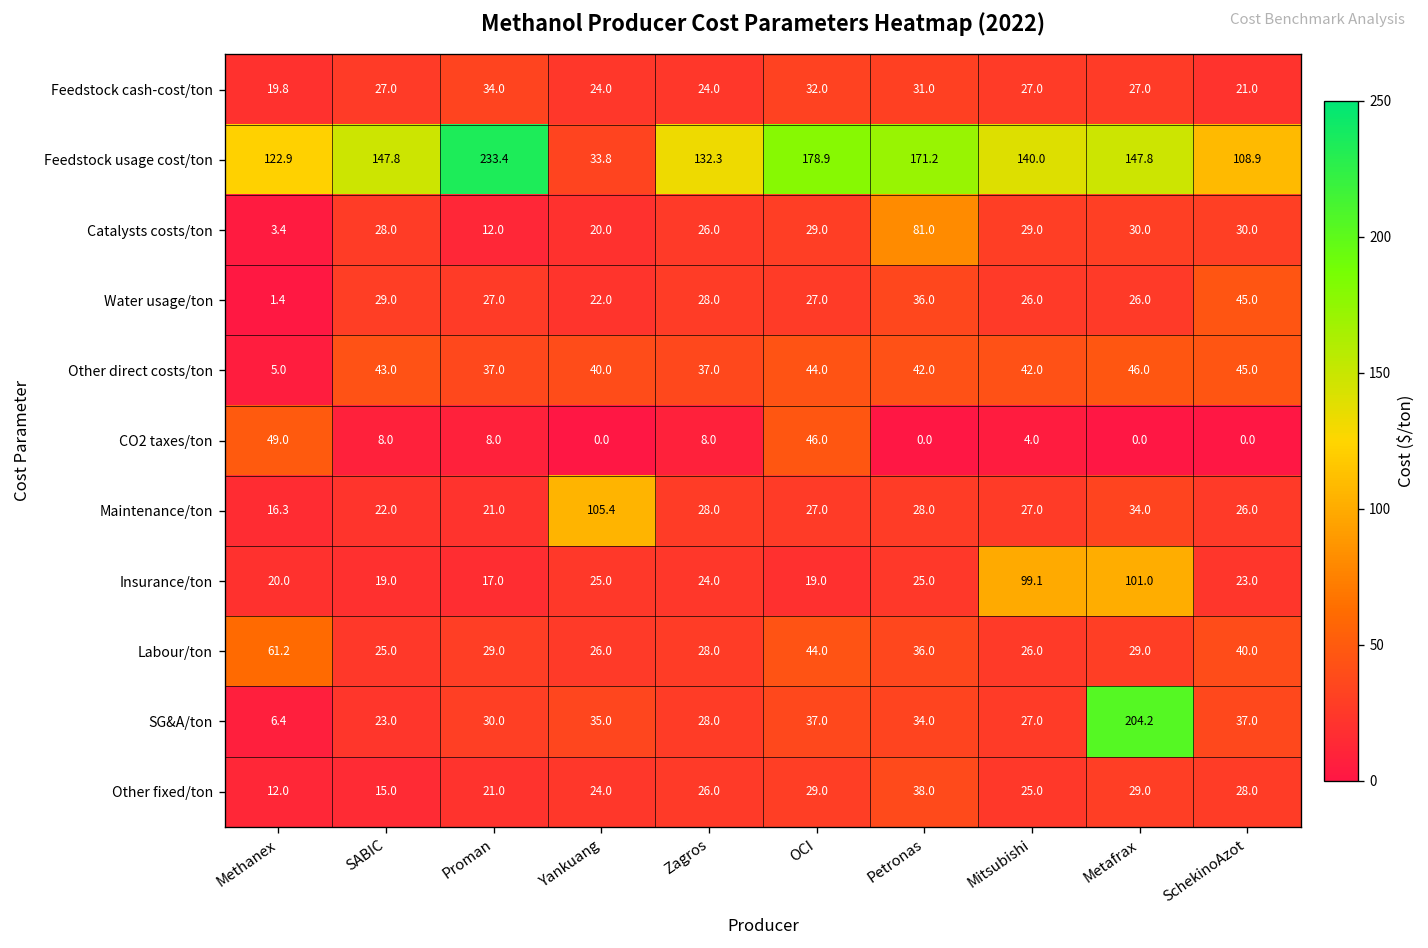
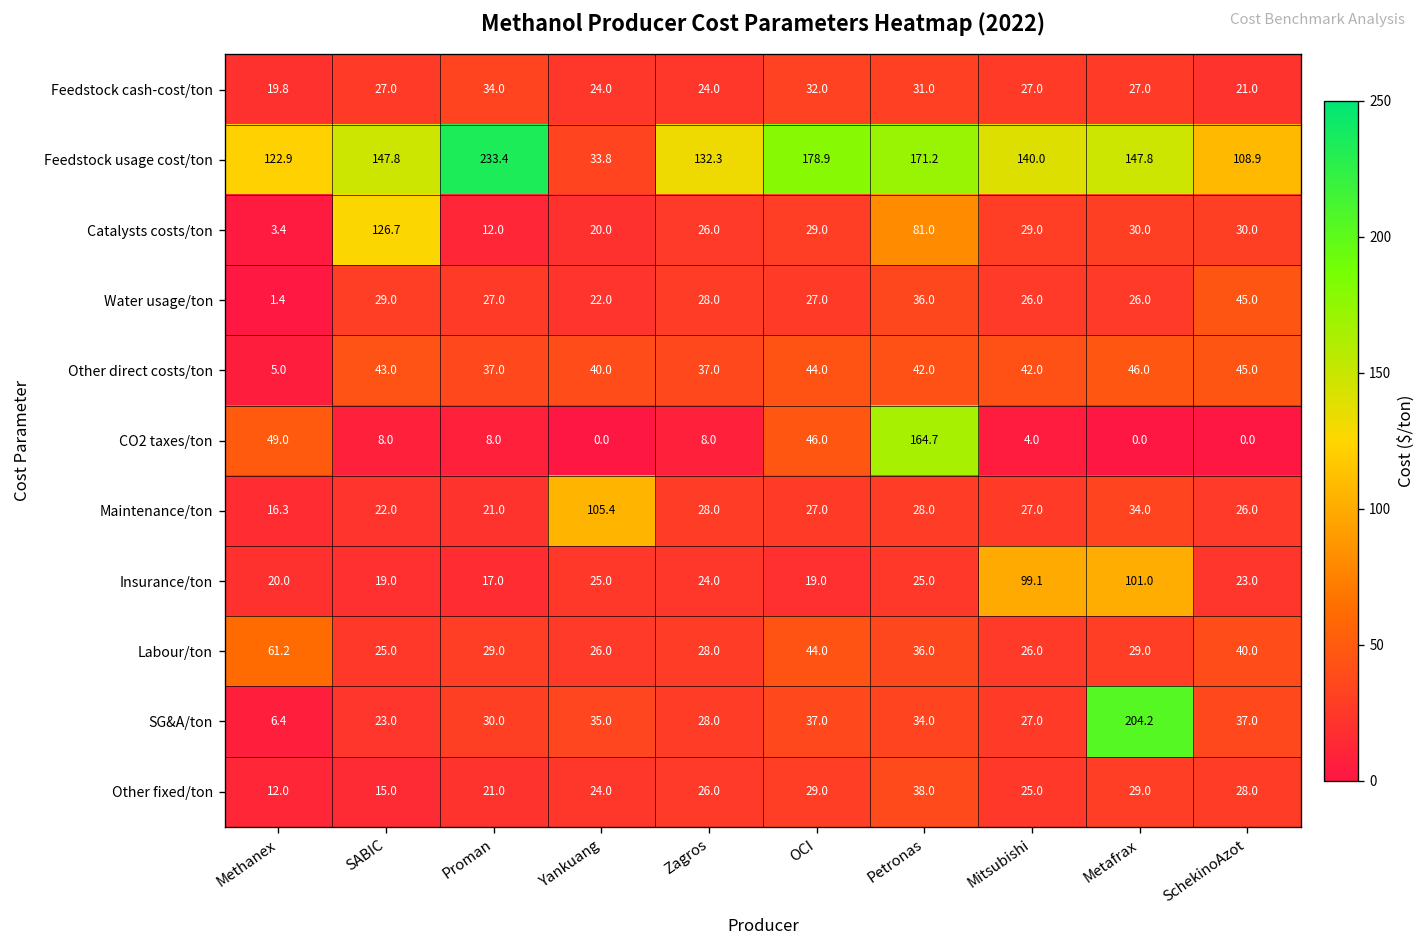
  {
    "Feedstock cash-cost/ton": {
      "Methanex": 19.8,
      "SABIC": 27.0,
      "Proman": 34.0,
      "Yankuang": 24.0,
      "Zagros": 24.0,
      "OCI": 32.0,
      "Petronas": 31.0,
      "Mitsubishi": 27.0,
      "Metafrax": 27.0,
      "SchekinoAzot": 21.0
    },
    "Feedstock usage cost/ton": {
      "Methanex": 122.9,
      "SABIC": 147.8,
      "Proman": 233.4,
      "Yankuang": 33.8,
      "Zagros": 132.3,
      "OCI": 178.9,
      "Petronas": 171.2,
      "Mitsubishi": 140.0,
      "Metafrax": 147.8,
      "SchekinoAzot": 108.9
    },
    "Catalysts costs/ton": {
      "Methanex": 3.4,
-     "SABIC": 28.0,
+     "SABIC": 126.7,
      "Proman": 12.0,
      "Yankuang": 20.0,
      "Zagros": 26.0,
      "OCI": 29.0,
      "Petronas": 81.0,
      "Mitsubishi": 29.0,
      "Metafrax": 30.0,
      "SchekinoAzot": 30.0
    },
    "Water usage/ton": {
      "Methanex": 1.4,
      "SABIC": 29.0,
      "Proman": 27.0,
      "Yankuang": 22.0,
      "Zagros": 28.0,
      "OCI": 27.0,
      "Petronas": 36.0,
      "Mitsubishi": 26.0,
      "Metafrax": 26.0,
      "SchekinoAzot": 45.0
    },
    "Other direct costs/ton": {
      "Methanex": 5.0,
      "SABIC": 43.0,
      "Proman": 37.0,
      "Yankuang": 40.0,
      "Zagros": 37.0,
      "OCI": 44.0,
      "Petronas": 42.0,
      "Mitsubishi": 42.0,
      "Metafrax": 46.0,
      "SchekinoAzot": 45.0
    },
    "CO2 taxes/ton": {
      "Methanex": 49.0,
      "SABIC": 8.0,
      "Proman": 8.0,
      "Yankuang": 0.0,
      "Zagros": 8.0,
      "OCI": 46.0,
-     "Petronas": 0.0,
+     "Petronas": 164.7,
      "Mitsubishi": 4.0,
      "Metafrax": 0.0,
      "SchekinoAzot": 0.0
    },
    "Maintenance/ton": {
      "Methanex": 16.3,
      "SABIC": 22.0,
      "Proman": 21.0,
      "Yankuang": 105.4,
      "Zagros": 28.0,
      "OCI": 27.0,
      "Petronas": 28.0,
      "Mitsubishi": 27.0,
      "Metafrax": 34.0,
      "SchekinoAzot": 26.0
    },
    "Insurance/ton": {
      "Methanex": 20.0,
      "SABIC": 19.0,
      "Proman": 17.0,
      "Yankuang": 25.0,
      "Zagros": 24.0,
      "OCI": 19.0,
      "Petronas": 25.0,
      "Mitsubishi": 99.1,
      "Metafrax": 101.0,
      "SchekinoAzot": 23.0
    },
    "Labour/ton": {
      "Methanex": 61.2,
      "SABIC": 25.0,
      "Proman": 29.0,
      "Yankuang": 26.0,
      "Zagros": 28.0,
      "OCI": 44.0,
      "Petronas": 36.0,
      "Mitsubishi": 26.0,
      "Metafrax": 29.0,
      "SchekinoAzot": 40.0
    },
    "SG&A/ton": {
      "Methanex": 6.4,
      "SABIC": 23.0,
      "Proman": 30.0,
      "Yankuang": 35.0,
      "Zagros": 28.0,
      "OCI": 37.0,
      "Petronas": 34.0,
      "Mitsubishi": 27.0,
      "Metafrax": 204.2,
      "SchekinoAzot": 37.0
    },
    "Other fixed/ton": {
      "Methanex": 12.0,
      "SABIC": 15.0,
      "Proman": 21.0,
      "Yankuang": 24.0,
      "Zagros": 26.0,
      "OCI": 29.0,
      "Petronas": 38.0,
      "Mitsubishi": 25.0,
      "Metafrax": 29.0,
      "SchekinoAzot": 28.0
    }
  }
